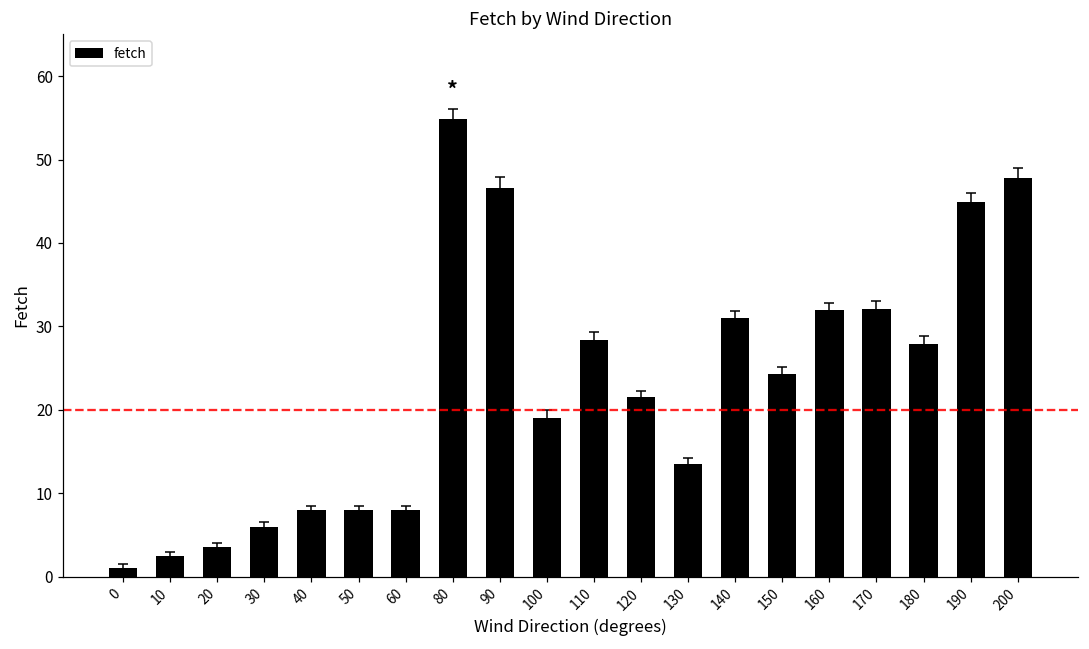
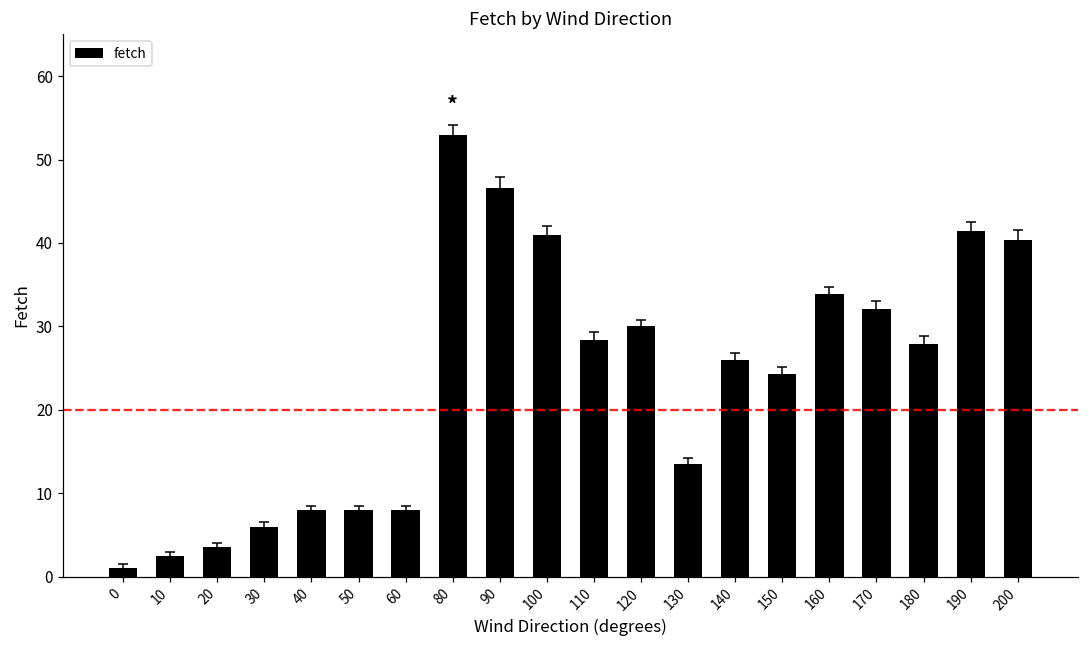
  {
    "fetch": {
      "0": 1,
      "10": 3,
      "20": 4,
      "30": 6,
      "40": 8,
      "50": 8,
      "60": 8,
-     "80": 55,
+     "80": 53,
      "90": 47,
-     "100": 19,
+     "100": 41,
      "110": 28,
-     "120": 22,
+     "120": 30,
      "130": 14,
-     "140": 31,
+     "140": 26,
      "150": 24,
-     "160": 32,
+     "160": 34,
      "170": 32,
      "180": 28,
-     "190": 45,
-     "200": 48
+     "190": 41,
+     "200": 40
    }
  }
